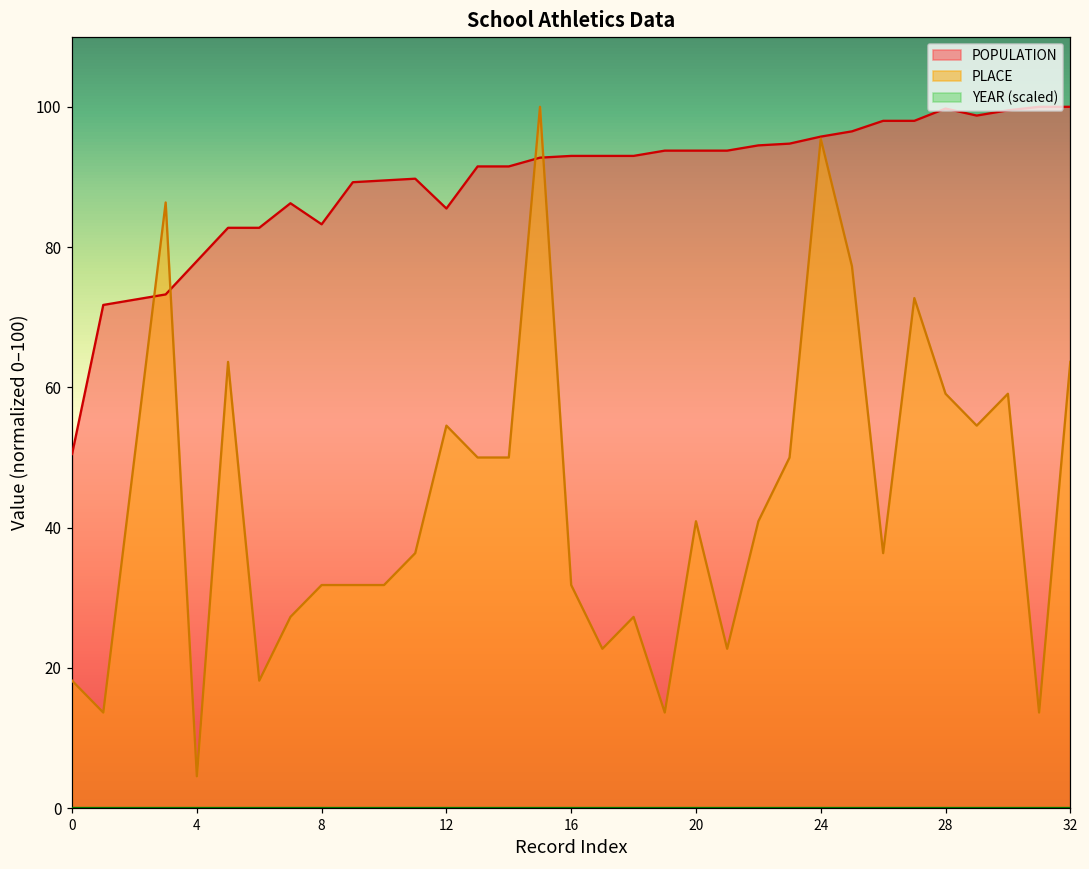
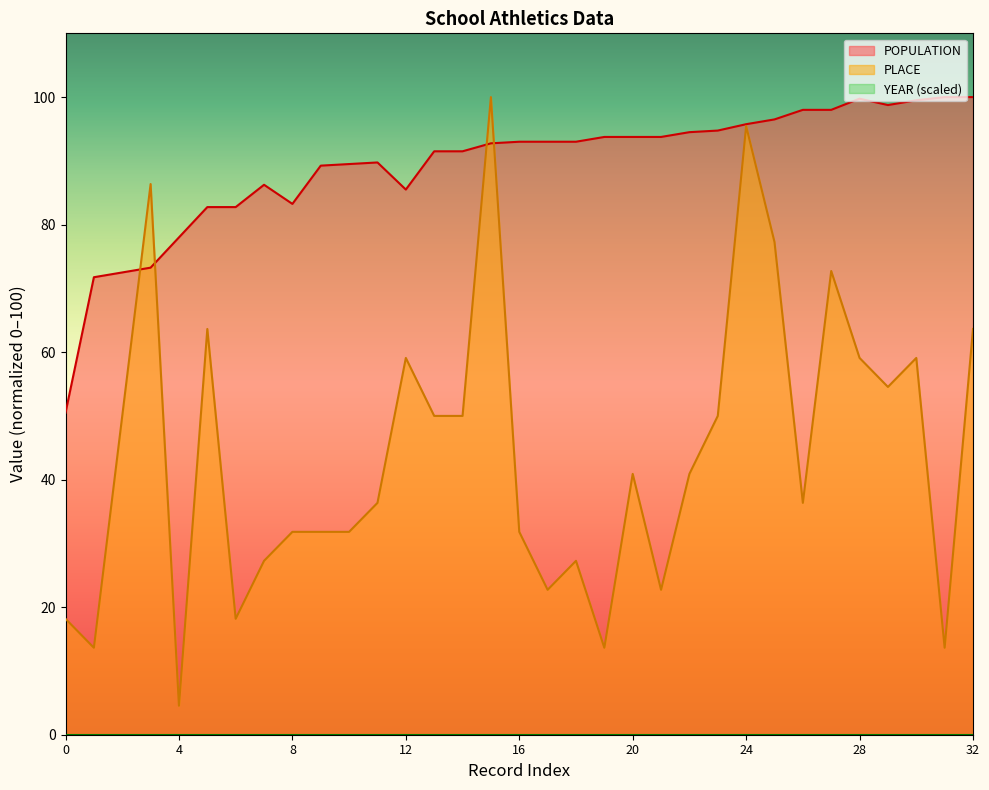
  {
    "POPULATION": {
      "0": 51,
      "4": 78,
      "8": 83,
      "12": 86,
      "16": 93,
      "20": 94,
      "32": 100
    },
    "PLACE": {
      "0": 18,
      "4": 5,
      "8": 32,
-     "12": 55,
+     "12": 59,
      "16": 32,
      "20": 41,
      "28": 59,
      "32": 64
    },
    "YEAR (scaled)": {
      "0": 0,
      "4": 0,
      "8": 0,
      "12": 0,
      "16": 0,
      "20": 0,
      "24": 0,
      "28": 0,
      "32": 0
    }
  }
